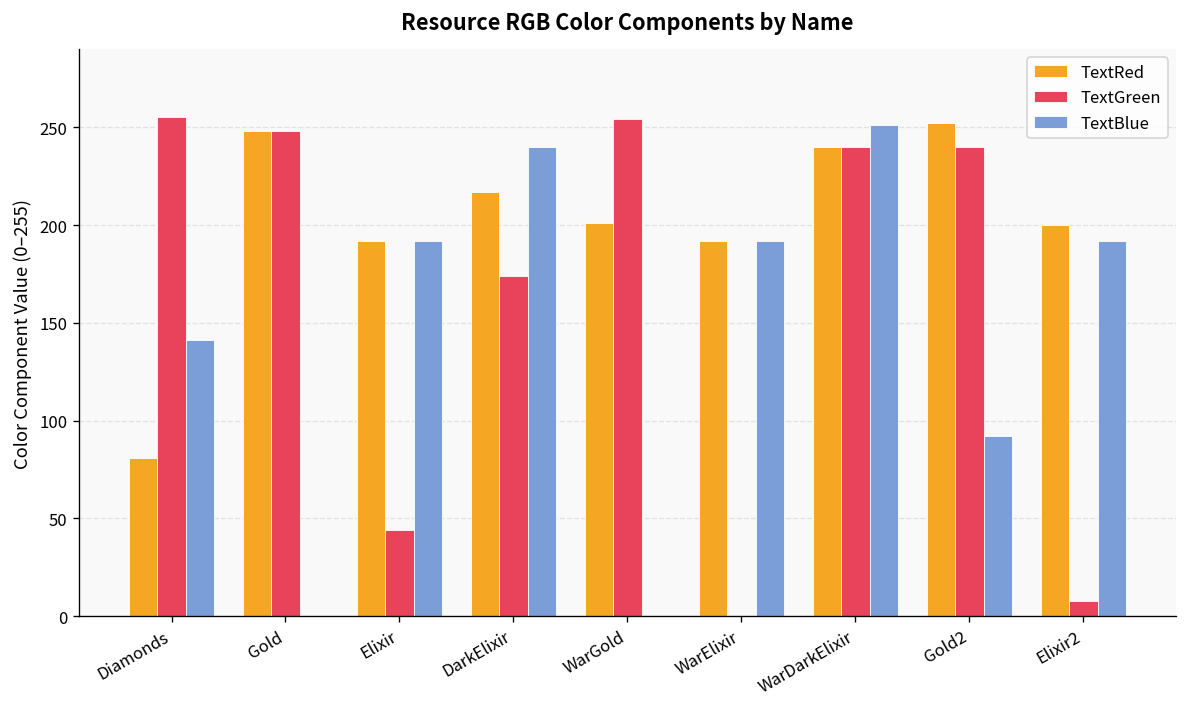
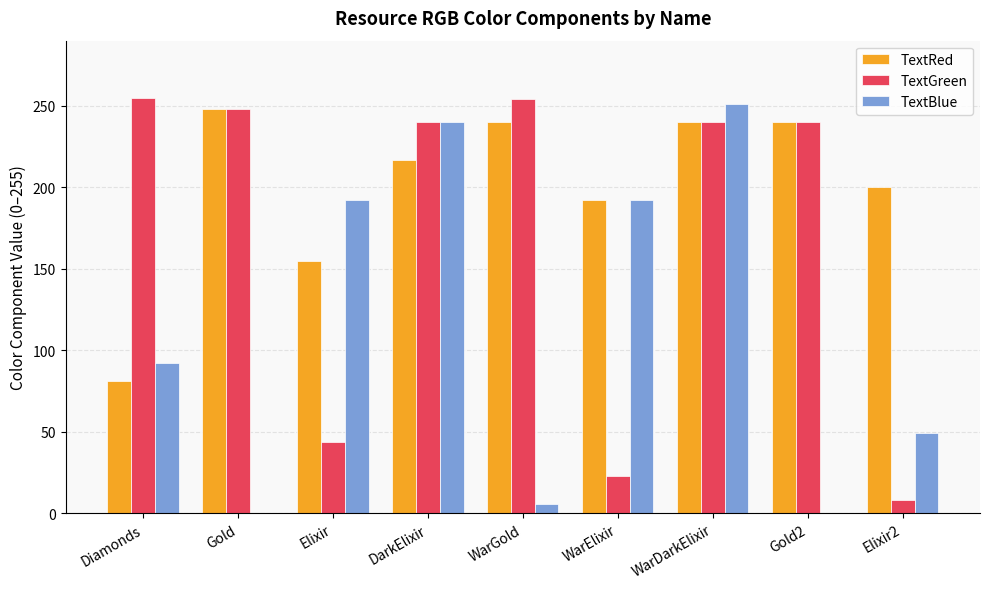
  {
    "TextRed": {
      "Diamonds": 81,
      "Gold": 248,
-     "Elixir": 192,
+     "Elixir": 155,
      "DarkElixir": 217,
-     "WarGold": 201,
+     "WarGold": 240,
      "WarElixir": 192,
      "WarDarkElixir": 240,
-     "Gold2": 252,
+     "Gold2": 240,
      "Elixir2": 200
    },
    "TextGreen": {
      "Diamonds": 255,
      "Gold": 248,
      "Elixir": 44,
-     "DarkElixir": 174,
+     "DarkElixir": 240,
      "WarGold": 254,
-     "WarElixir": 0,
+     "WarElixir": 23,
      "WarDarkElixir": 240,
      "Gold2": 240,
      "Elixir2": 8
    },
    "TextBlue": {
-     "Diamonds": 141,
+     "Diamonds": 92,
      "Gold": 0,
      "Elixir": 192,
      "DarkElixir": 240,
-     "WarGold": 0,
+     "WarGold": 6,
      "WarElixir": 192,
      "WarDarkElixir": 251,
-     "Gold2": 92,
-     "Elixir2": 192
+     "Gold2": 0,
+     "Elixir2": 49
    }
  }
